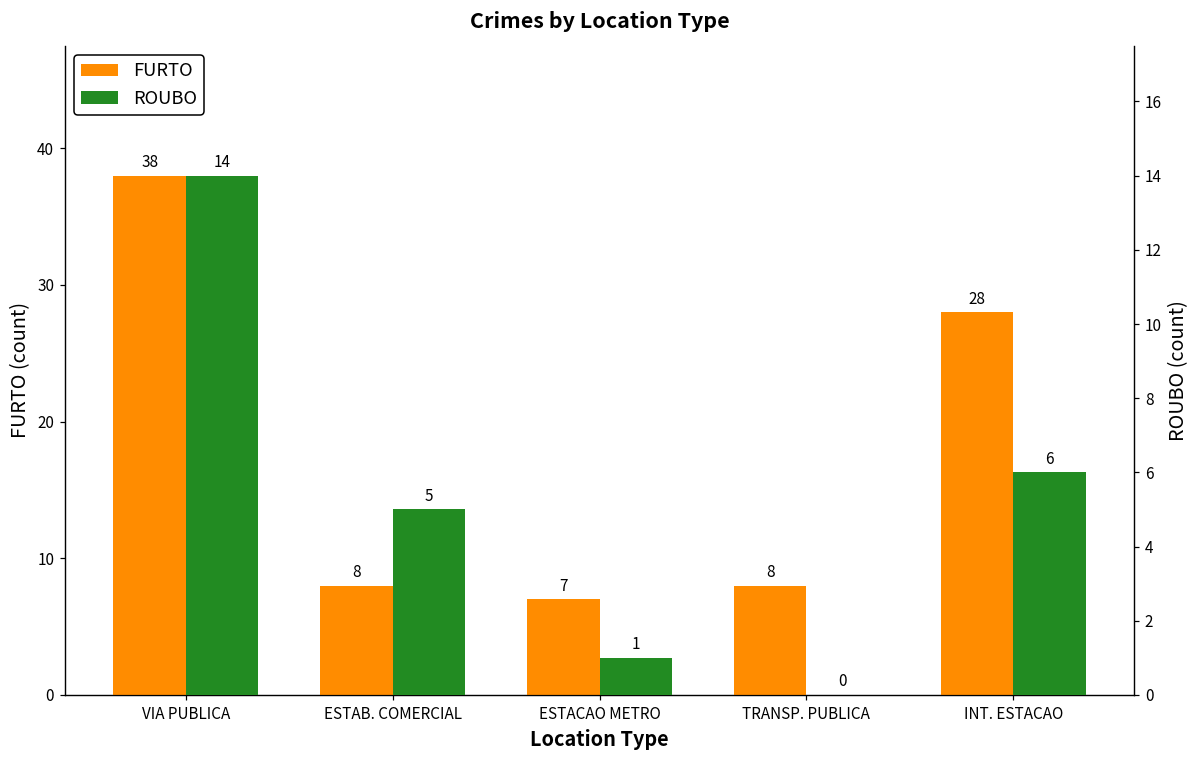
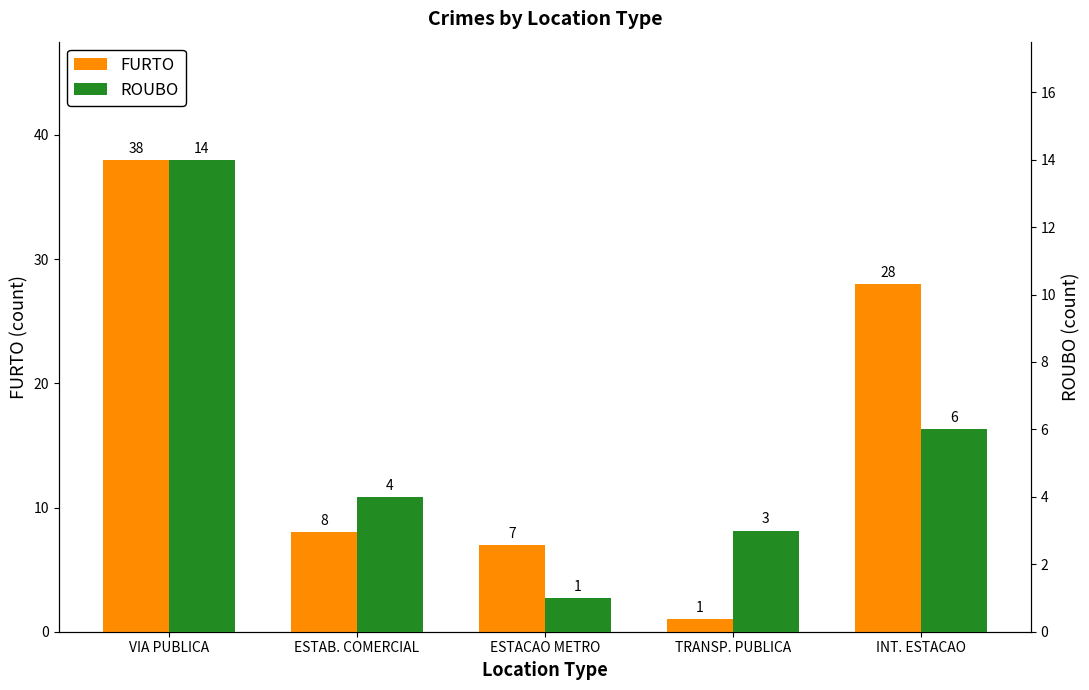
  {
    "FURTO": {
      "VIA PUBLICA": 38,
      "ESTAB. COMERCIAL": 8,
      "ESTACAO METRO": 7,
-     "TRANSP. PUBLICA": 8,
+     "TRANSP. PUBLICA": 1,
      "INT. ESTACAO": 28
    },
    "ROUBO": {
      "VIA PUBLICA": 14,
-     "ESTAB. COMERCIAL": 5,
+     "ESTAB. COMERCIAL": 4,
      "ESTACAO METRO": 1,
-     "TRANSP. PUBLICA": 0,
+     "TRANSP. PUBLICA": 3,
      "INT. ESTACAO": 6
    }
  }
